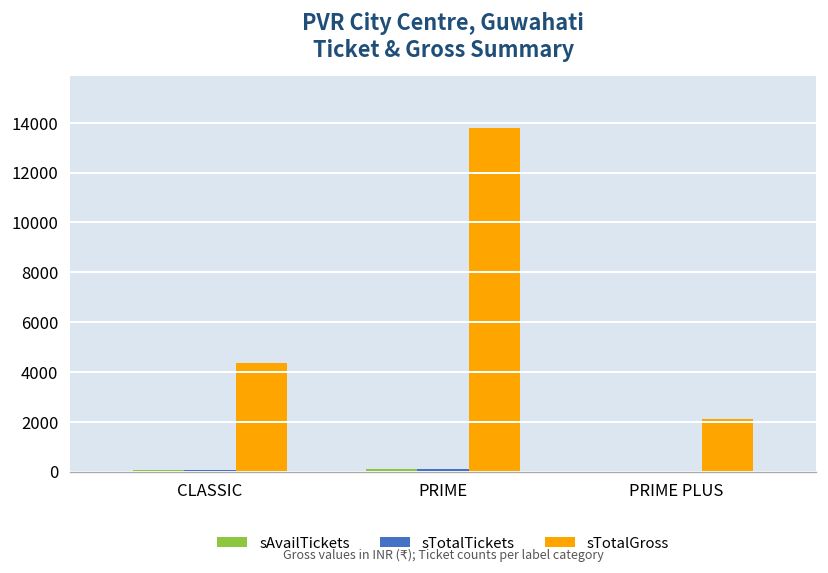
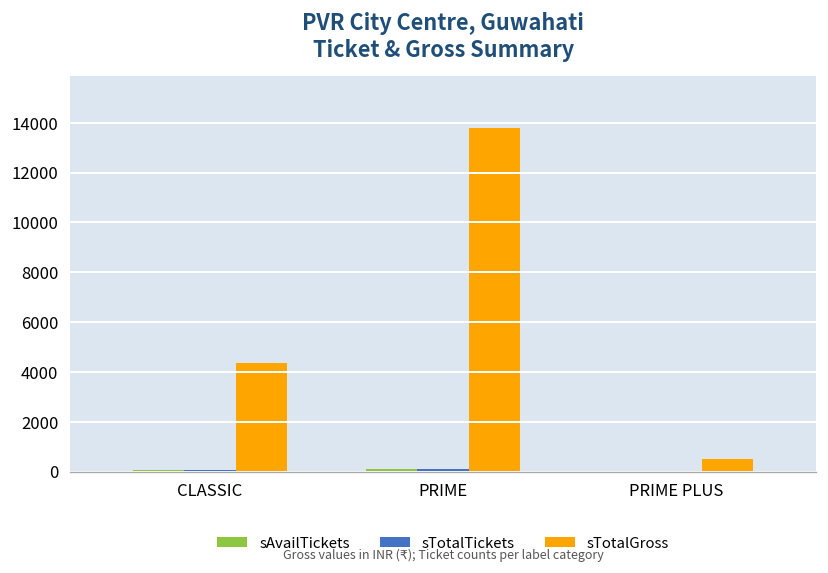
  {
    "sTotalGross": {
      "CLASSIC": 4400,
      "PRIME": 13800,
-     "PRIME PLUS": 2100
+     "PRIME PLUS": 500
    }
  }
